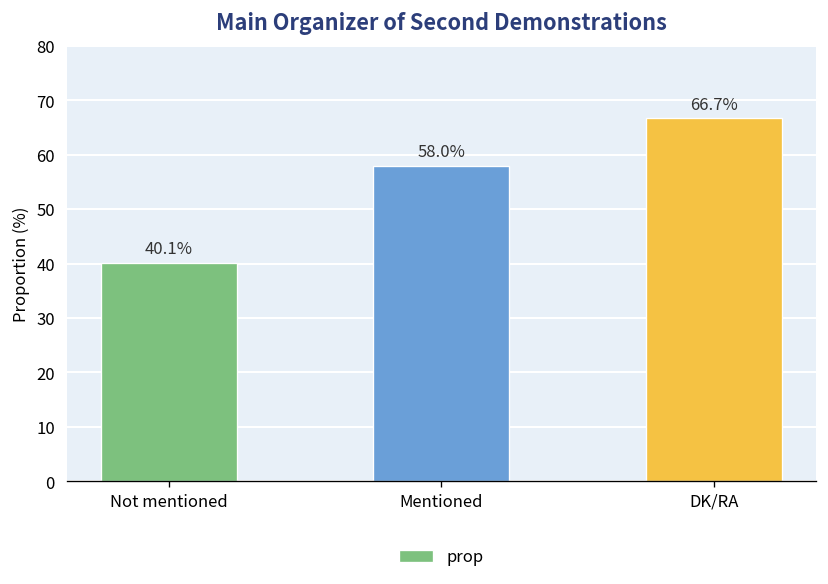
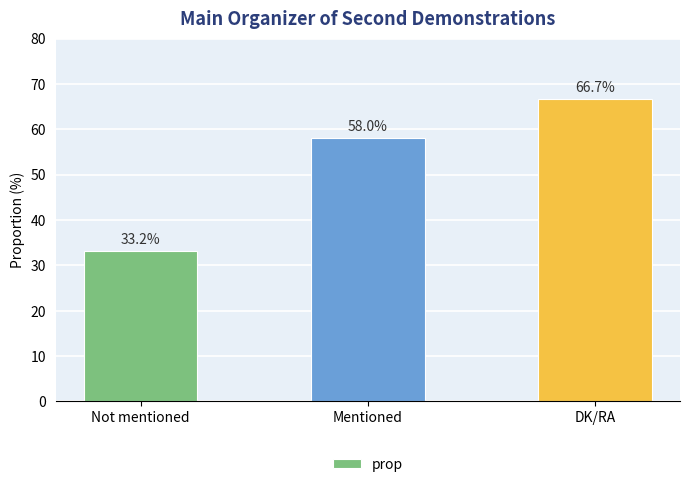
  {
-   "Not mentioned": "40.1%",
+   "Not mentioned": "33.2%",
    "Mentioned": "58.0%",
    "DK/RA": "66.7%"
  }
